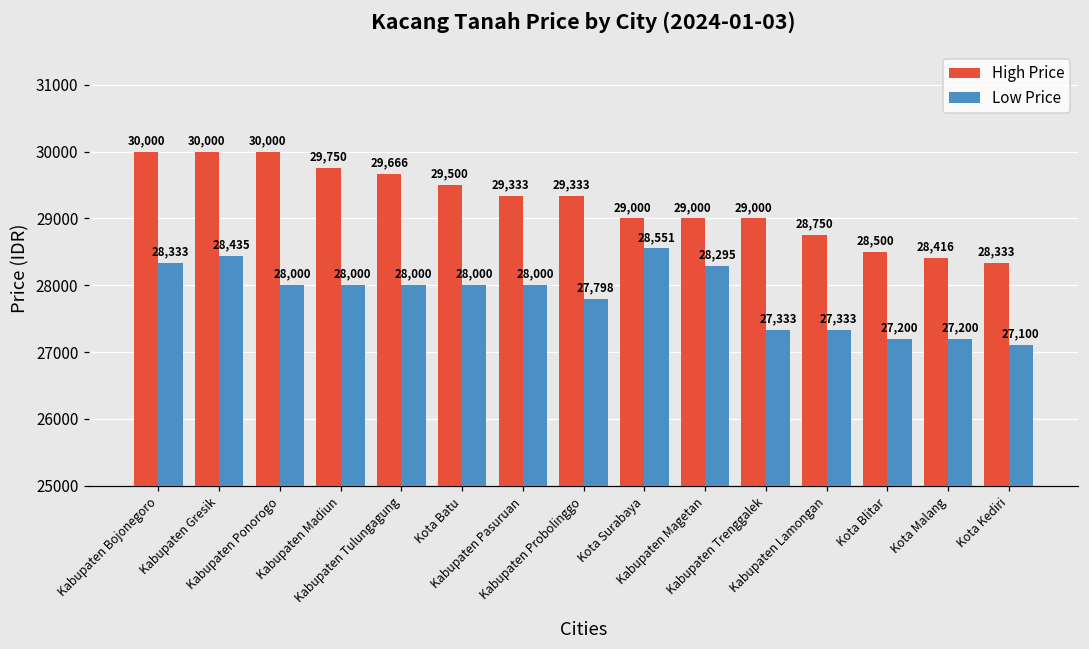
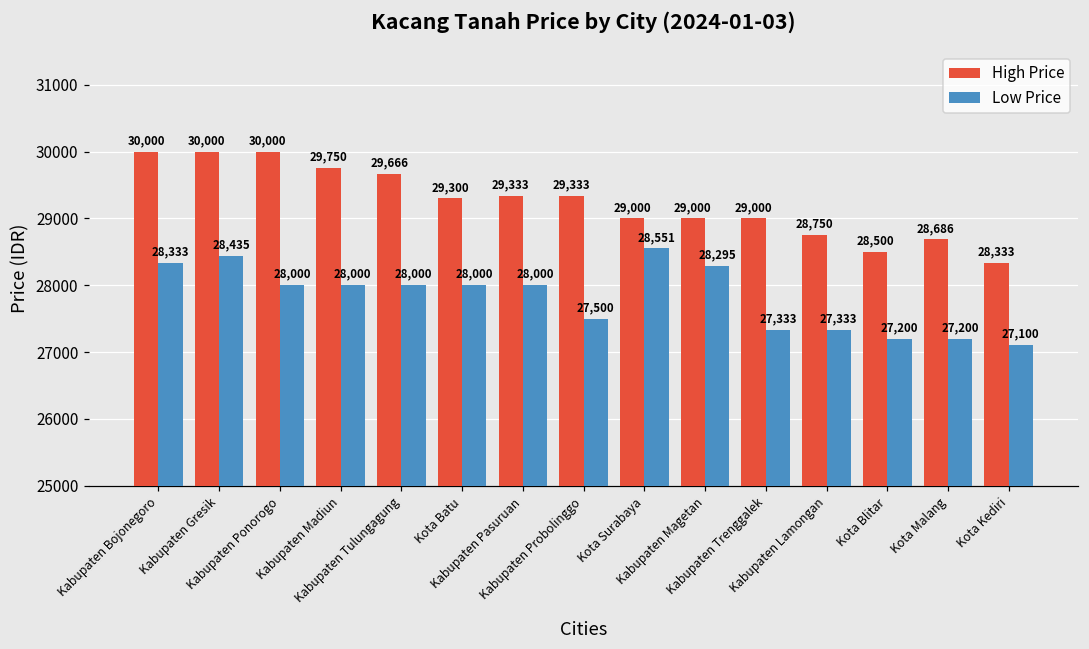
  {
    "High Price": {
      "Kabupaten Bojonegoro": "30,000",
      "Kabupaten Gresik": "30,000",
      "Kabupaten Ponorogo": "30,000",
      "Kabupaten Madiun": "29,750",
      "Kabupaten Tulungagung": "29,666",
-     "Kota Batu": "29,500",
+     "Kota Batu": "29,300",
      "Kabupaten Pasuruan": "29,333",
      "Kabupaten Probolinggo": "29,333",
      "Kota Surabaya": "29,000",
      "Kabupaten Magetan": "29,000",
      "Kabupaten Trenggalek": "29,000",
      "Kabupaten Lamongan": "28,750",
      "Kota Blitar": "28,500",
-     "Kota Malang": "28,416",
+     "Kota Malang": "28,686",
      "Kota Kediri": "28,333"
    },
    "Low Price": {
      "Kabupaten Bojonegoro": "28,333",
      "Kabupaten Gresik": "28,435",
      "Kabupaten Ponorogo": "28,000",
      "Kabupaten Madiun": "28,000",
      "Kabupaten Tulungagung": "28,000",
      "Kota Batu": "28,000",
      "Kabupaten Pasuruan": "28,000",
-     "Kabupaten Probolinggo": "27,798",
+     "Kabupaten Probolinggo": "27,500",
      "Kota Surabaya": "28,551",
      "Kabupaten Magetan": "28,295",
      "Kabupaten Trenggalek": "27,333",
      "Kabupaten Lamongan": "27,333",
      "Kota Blitar": "27,200",
      "Kota Malang": "27,200",
      "Kota Kediri": "27,100"
    }
  }
